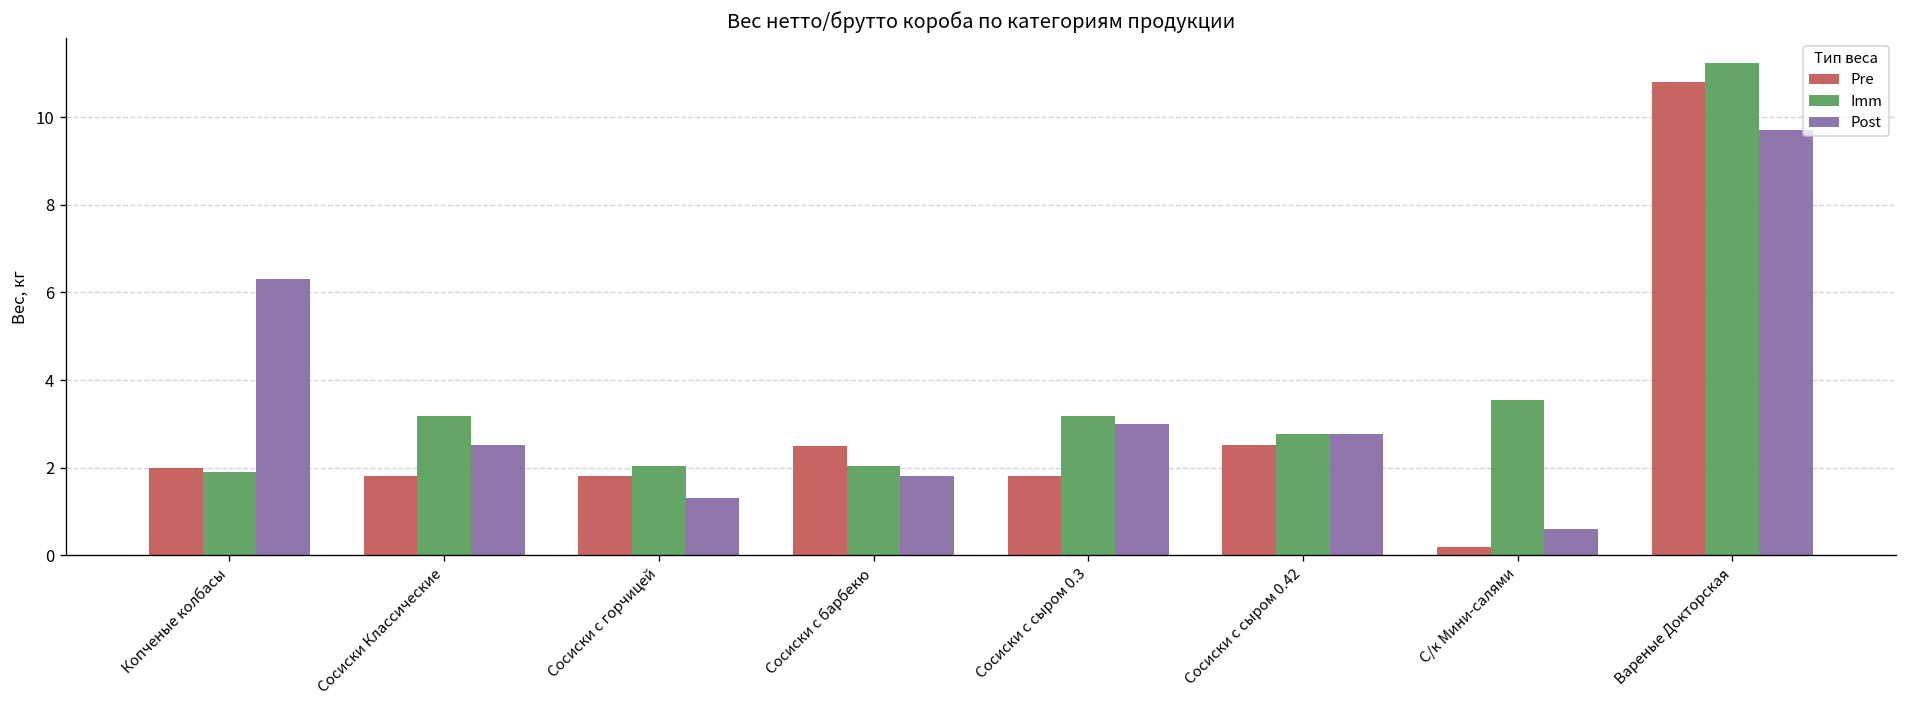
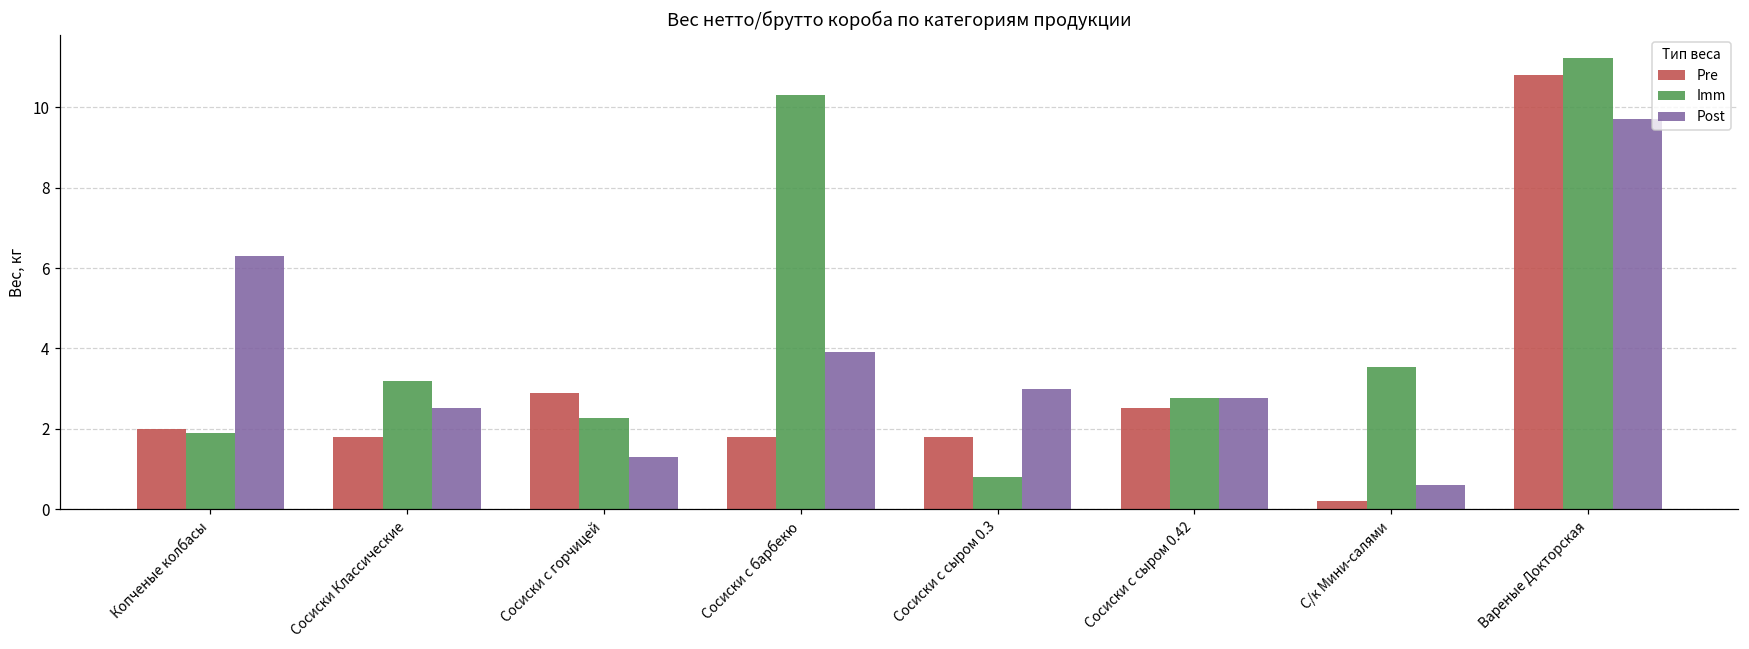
  {
    "Pre": {
      "Копченые колбасы": 2.0,
      "Сосиски Классические": 1.8,
-     "Сосиски с горчицей": 1.8,
-     "Сосиски с барбекю": 2.5,
+     "Сосиски с горчицей": 2.9,
+     "Сосиски с барбекю": 1.8,
      "Сосиски с сыром 0.3": 1.8,
      "Сосиски с сыром 0.42": 2.5,
      "С/к Мини-салями": 0.2,
      "Вареные Докторская": 10.8
    },
    "Imm": {
      "Копченые колбасы": 1.9,
      "Сосиски Классические": 3.2,
-     "Сосиски с горчицей": 2.0,
-     "Сосиски с барбекю": 2.0,
-     "Сосиски с сыром 0.3": 3.2,
+     "Сосиски с горчицей": 2.3,
+     "Сосиски с барбекю": 10.3,
+     "Сосиски с сыром 0.3": 0.8,
      "Сосиски с сыром 0.42": 2.8,
      "С/к Мини-салями": 3.5,
      "Вареные Докторская": 11.2
    },
    "Post": {
      "Копченые колбасы": 6.3,
      "Сосиски Классические": 2.5,
      "Сосиски с горчицей": 1.3,
-     "Сосиски с барбекю": 1.8,
+     "Сосиски с барбекю": 3.9,
      "Сосиски с сыром 0.3": 3.0,
      "Сосиски с сыром 0.42": 2.8,
      "С/к Мини-салями": 0.6,
      "Вареные Докторская": 9.7
    }
  }
